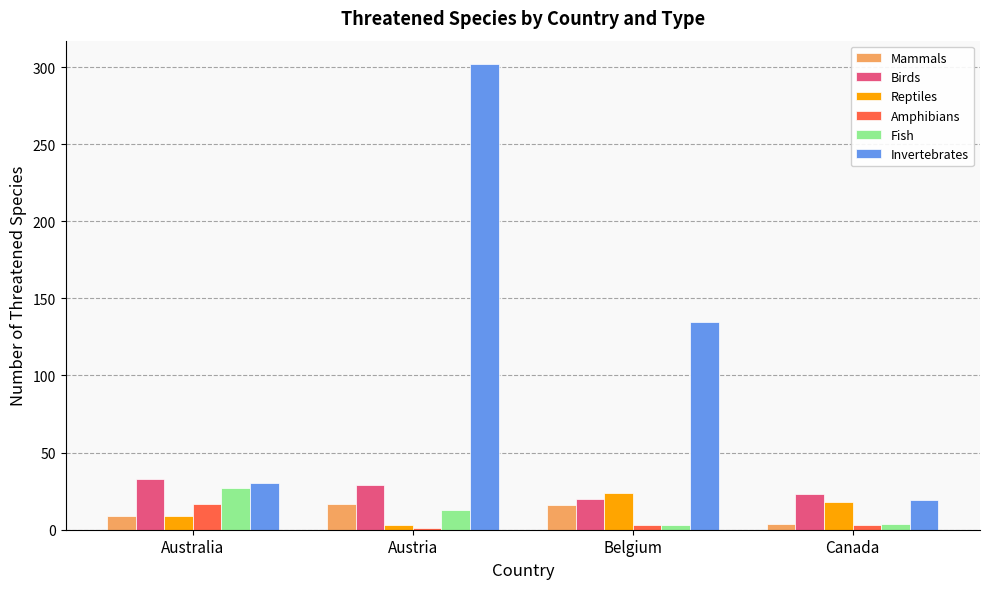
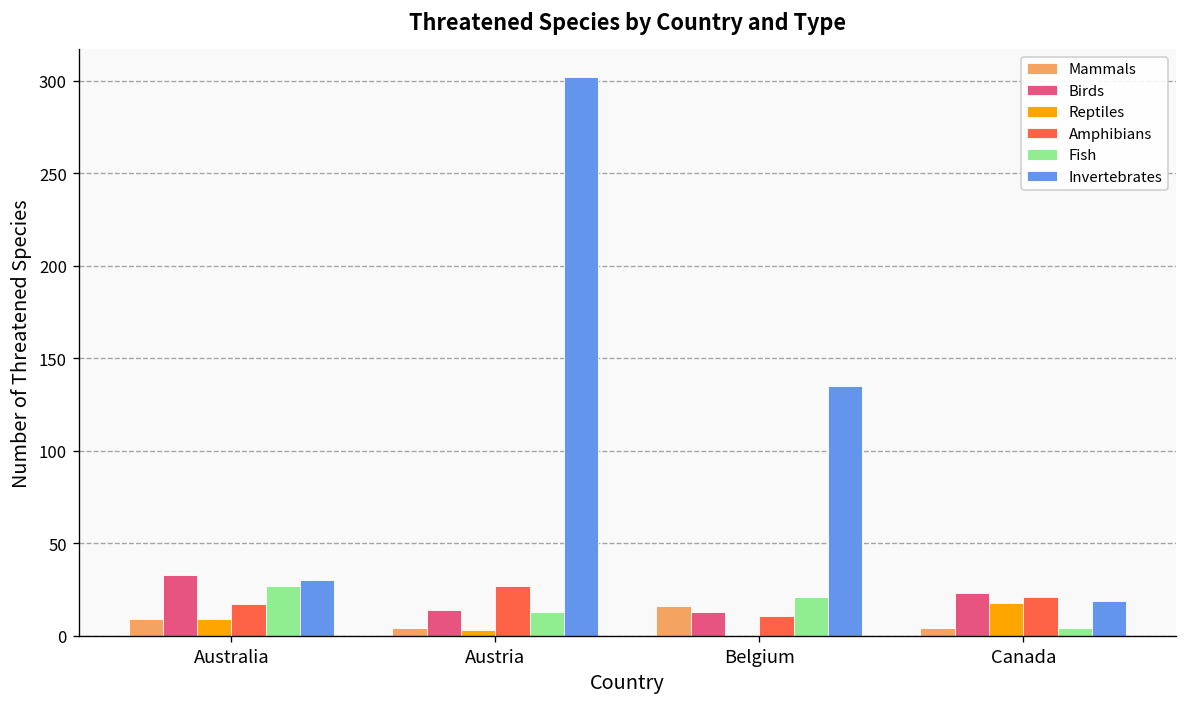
  {
    "Mammals": {
      "Australia": 9,
-     "Austria": 17,
+     "Austria": 4,
      "Belgium": 16,
      "Canada": 4
    },
    "Birds": {
      "Australia": 33,
-     "Austria": 29,
-     "Belgium": 20,
+     "Austria": 14,
+     "Belgium": 13,
      "Canada": 23
    },
    "Reptiles": {
      "Australia": 9,
      "Austria": 3,
-     "Belgium": 24,
+     "Belgium": 0,
      "Canada": 18
    },
    "Amphibians": {
      "Australia": 17,
-     "Austria": 1,
-     "Belgium": 3,
-     "Canada": 3
+     "Austria": 27,
+     "Belgium": 11,
+     "Canada": 21
    },
    "Fish": {
      "Australia": 27,
      "Austria": 13,
-     "Belgium": 3,
+     "Belgium": 21,
      "Canada": 4
    },
    "Invertebrates": {
      "Australia": 30,
      "Austria": 302,
      "Belgium": 135,
      "Canada": 19
    }
  }
